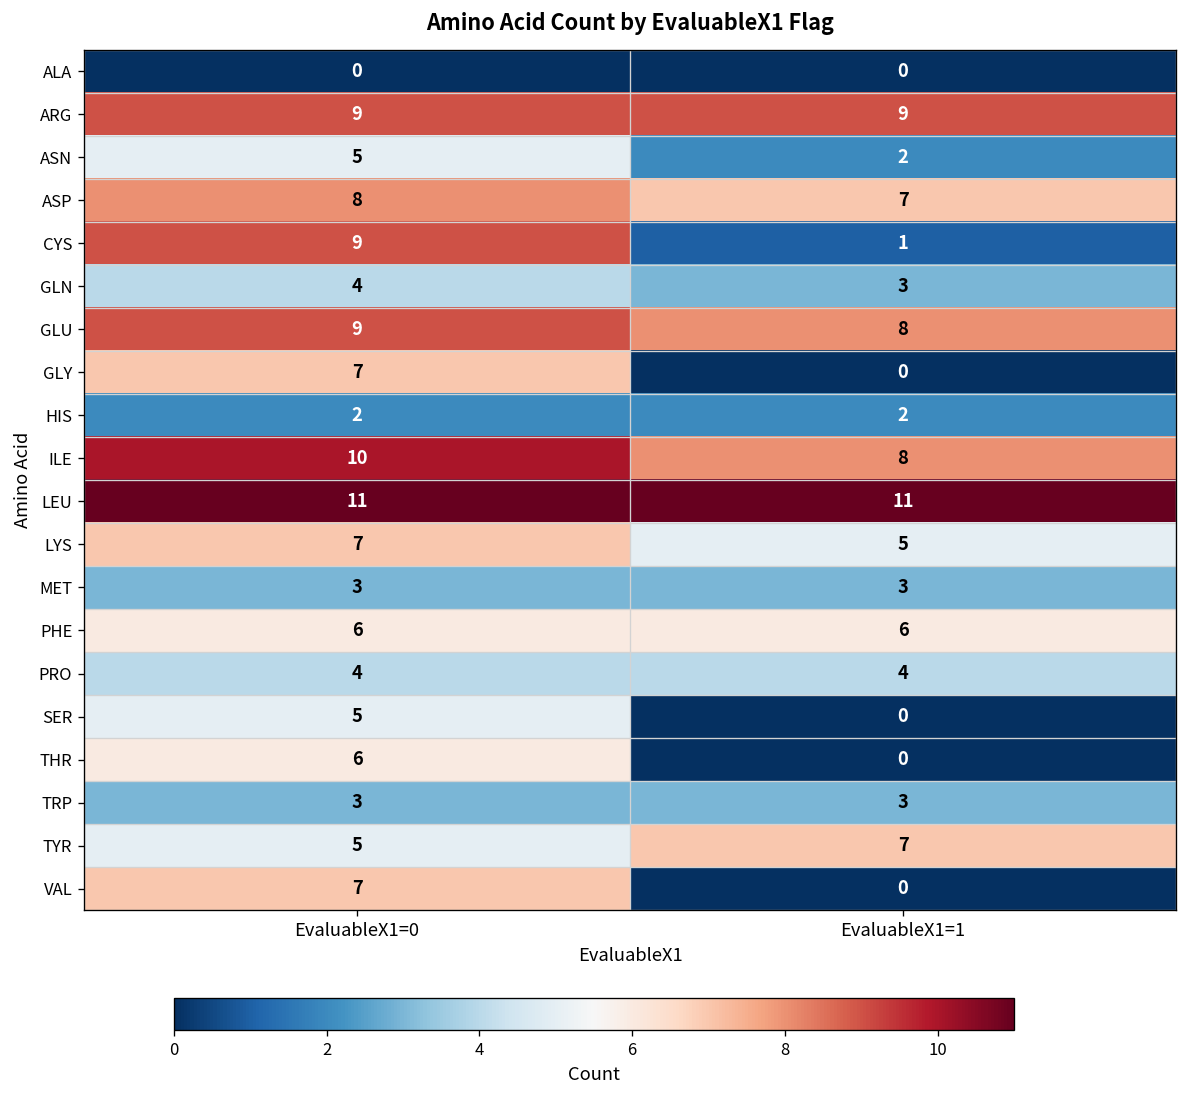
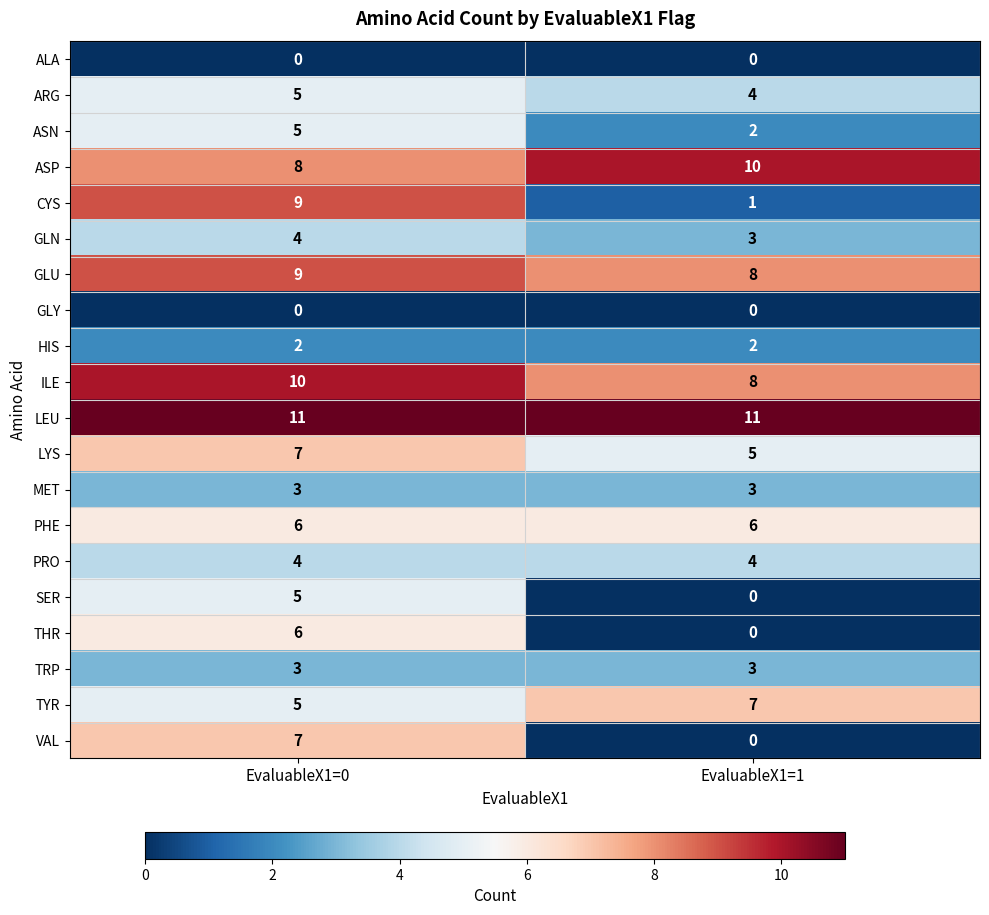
  {
    "ALA": {
      "EvaluableX1=0": 0,
      "EvaluableX1=1": 0
    },
    "ARG": {
-     "EvaluableX1=0": 9,
-     "EvaluableX1=1": 9
+     "EvaluableX1=0": 5,
+     "EvaluableX1=1": 4
    },
    "ASN": {
      "EvaluableX1=0": 5,
      "EvaluableX1=1": 2
    },
    "ASP": {
      "EvaluableX1=0": 8,
-     "EvaluableX1=1": 7
+     "EvaluableX1=1": 10
    },
    "CYS": {
      "EvaluableX1=0": 9,
      "EvaluableX1=1": 1
    },
    "GLN": {
      "EvaluableX1=0": 4,
      "EvaluableX1=1": 3
    },
    "GLU": {
      "EvaluableX1=0": 9,
      "EvaluableX1=1": 8
    },
    "GLY": {
-     "EvaluableX1=0": 7,
+     "EvaluableX1=0": 0,
      "EvaluableX1=1": 0
    },
    "HIS": {
      "EvaluableX1=0": 2,
      "EvaluableX1=1": 2
    },
    "ILE": {
      "EvaluableX1=0": 10,
      "EvaluableX1=1": 8
    },
    "LEU": {
      "EvaluableX1=0": 11,
      "EvaluableX1=1": 11
    },
    "LYS": {
      "EvaluableX1=0": 7,
      "EvaluableX1=1": 5
    },
    "MET": {
      "EvaluableX1=0": 3,
      "EvaluableX1=1": 3
    },
    "PHE": {
      "EvaluableX1=0": 6,
      "EvaluableX1=1": 6
    },
    "PRO": {
      "EvaluableX1=0": 4,
      "EvaluableX1=1": 4
    },
    "SER": {
      "EvaluableX1=0": 5,
      "EvaluableX1=1": 0
    },
    "THR": {
      "EvaluableX1=0": 6,
      "EvaluableX1=1": 0
    },
    "TRP": {
      "EvaluableX1=0": 3,
      "EvaluableX1=1": 3
    },
    "TYR": {
      "EvaluableX1=0": 5,
      "EvaluableX1=1": 7
    },
    "VAL": {
      "EvaluableX1=0": 7,
      "EvaluableX1=1": 0
    }
  }
